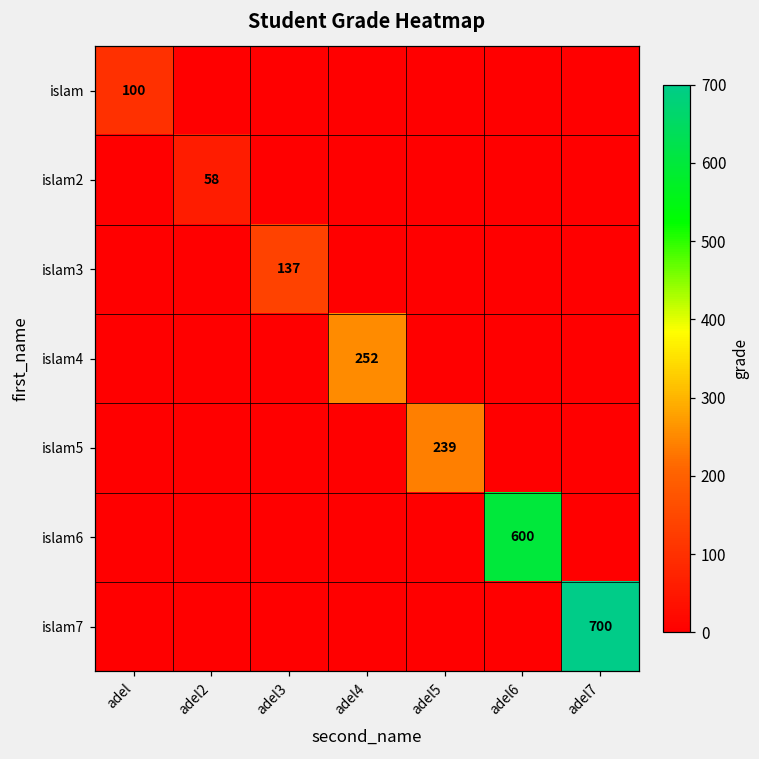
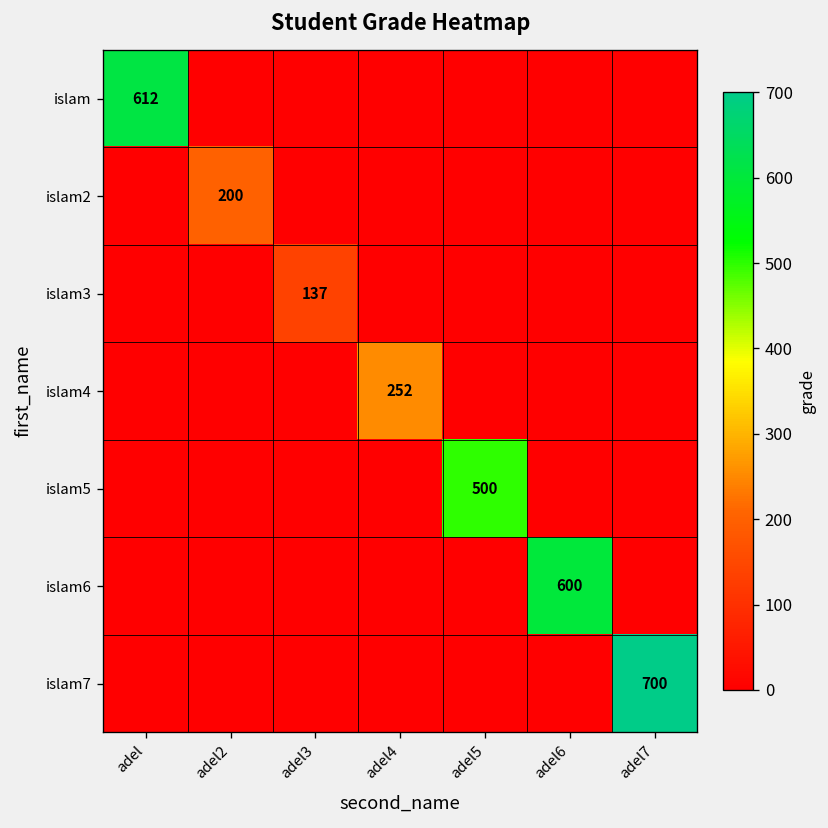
  {
    "islam": {
-     "adel": 100
+     "adel": 612
    },
    "islam2": {
-     "adel2": 58
+     "adel2": 200
    },
    "islam3": {
      "adel3": 137
    },
    "islam4": {
      "adel4": 252
    },
    "islam5": {
-     "adel5": 239
+     "adel5": 500
    },
    "islam6": {
      "adel6": 600
    },
    "islam7": {
      "adel7": 700
    }
  }
